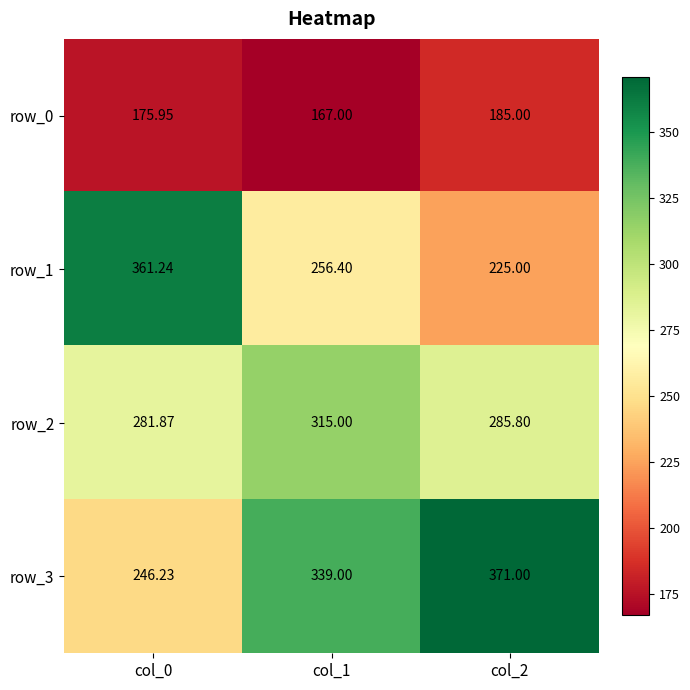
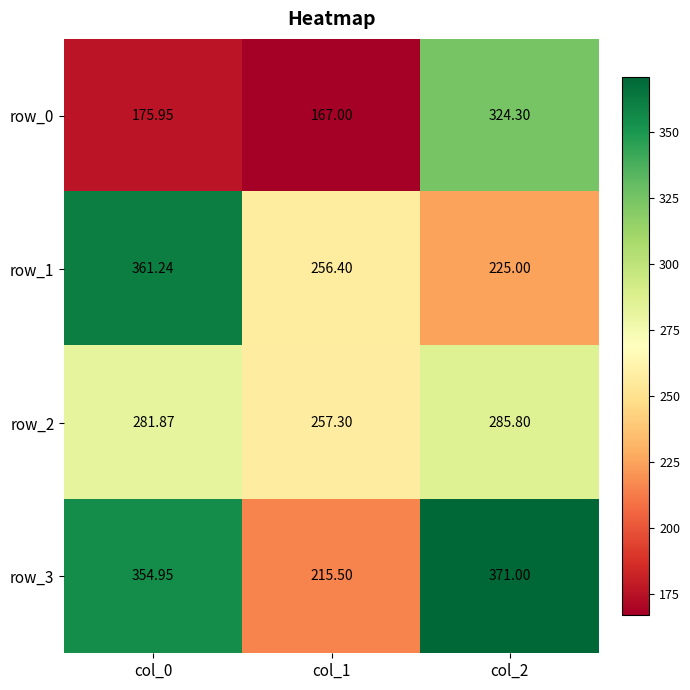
  {
    "row_0": {
      "col_0": 175.95,
      "col_1": 167.00,
-     "col_2": 185.00
+     "col_2": 324.30
    },
    "row_1": {
      "col_0": 361.24,
      "col_1": 256.40,
      "col_2": 225.00
    },
    "row_2": {
      "col_0": 281.87,
-     "col_1": 315.00,
+     "col_1": 257.30,
      "col_2": 285.80
    },
    "row_3": {
-     "col_0": 246.23,
-     "col_1": 339.00,
+     "col_0": 354.95,
+     "col_1": 215.50,
      "col_2": 371.00
    }
  }
